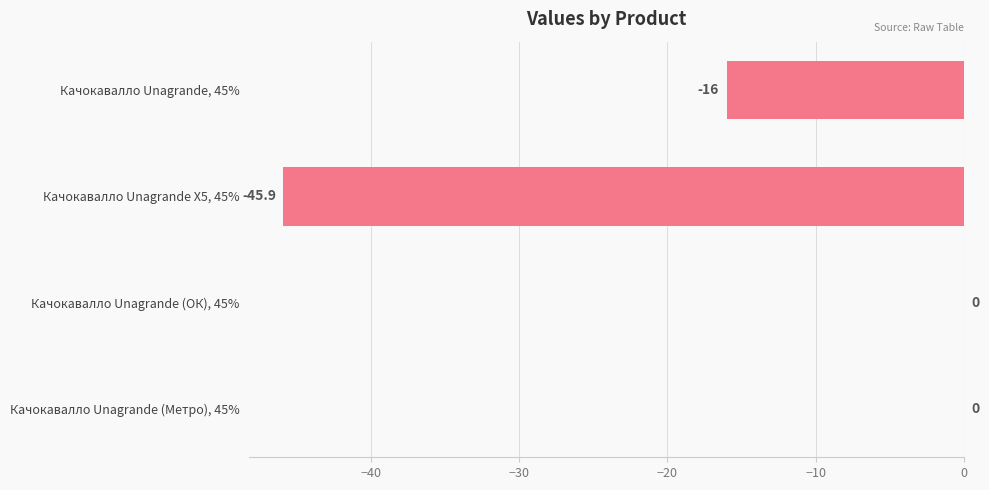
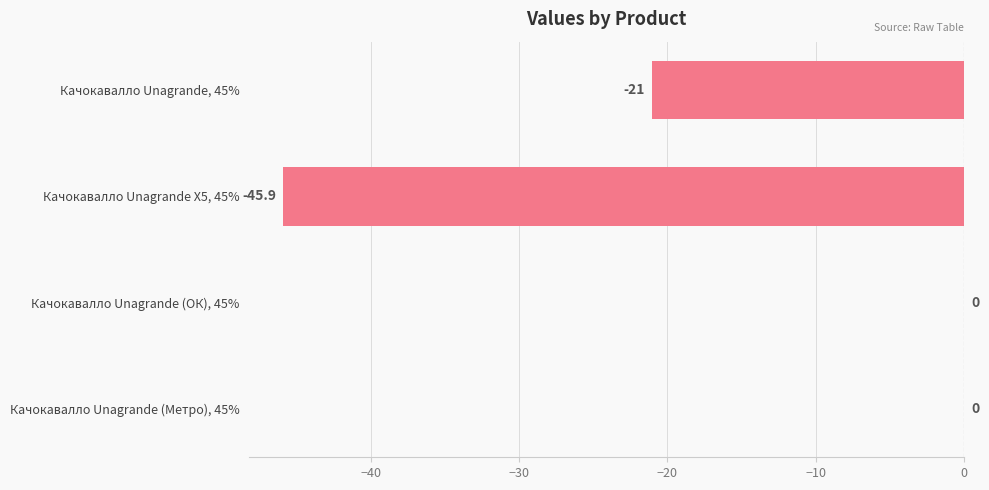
  {
-   "Качокавалло Unagrande, 45%": -16,
+   "Качокавалло Unagrande, 45%": -21,
    "Качокавалло Unagrande Х5, 45%": -45.9,
    "Качокавалло Unagrande (ОК), 45%": 0,
    "Качокавалло Unagrande (Метро), 45%": 0
  }
